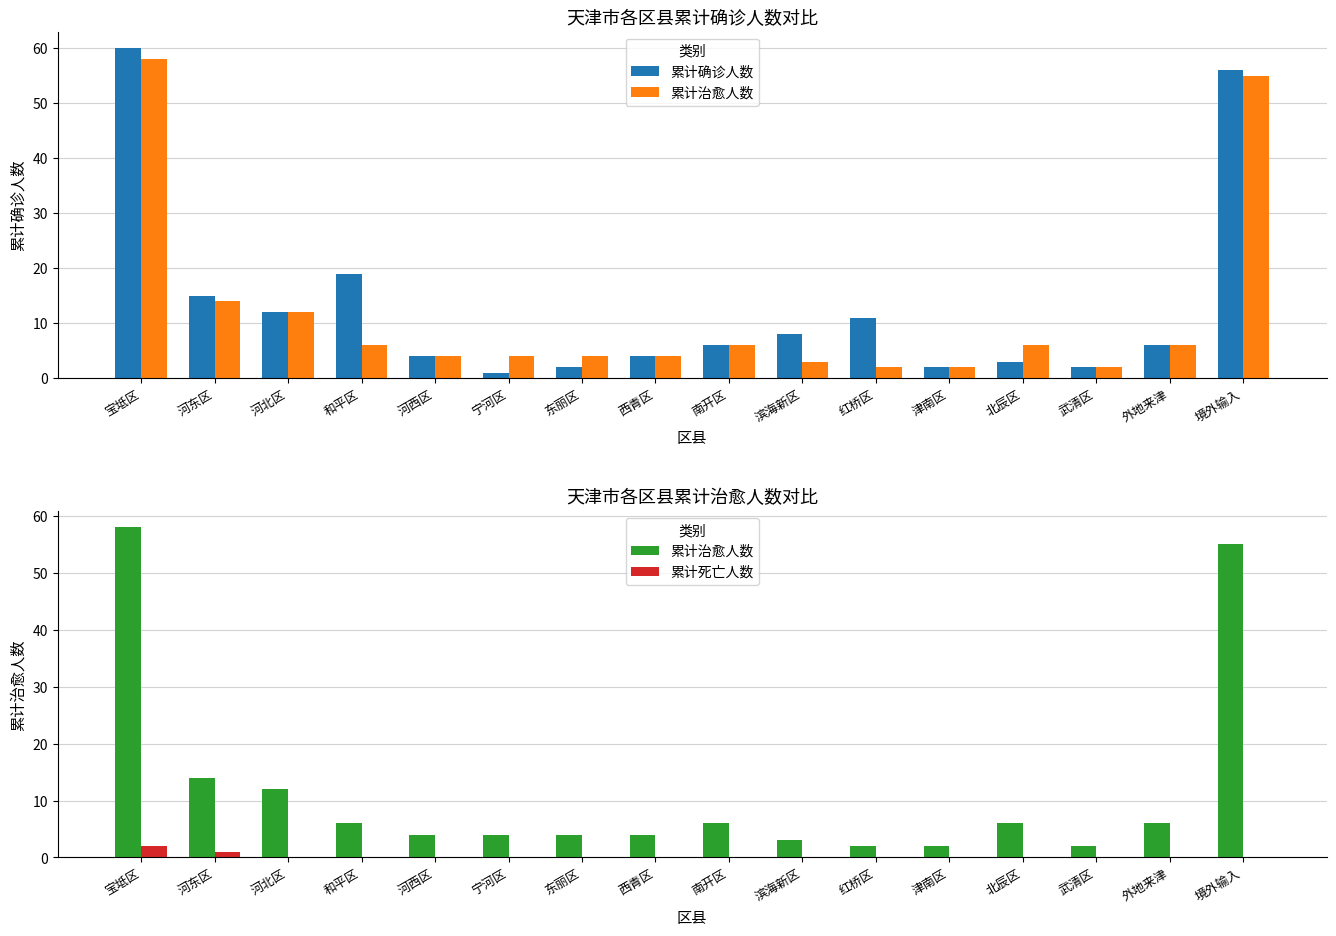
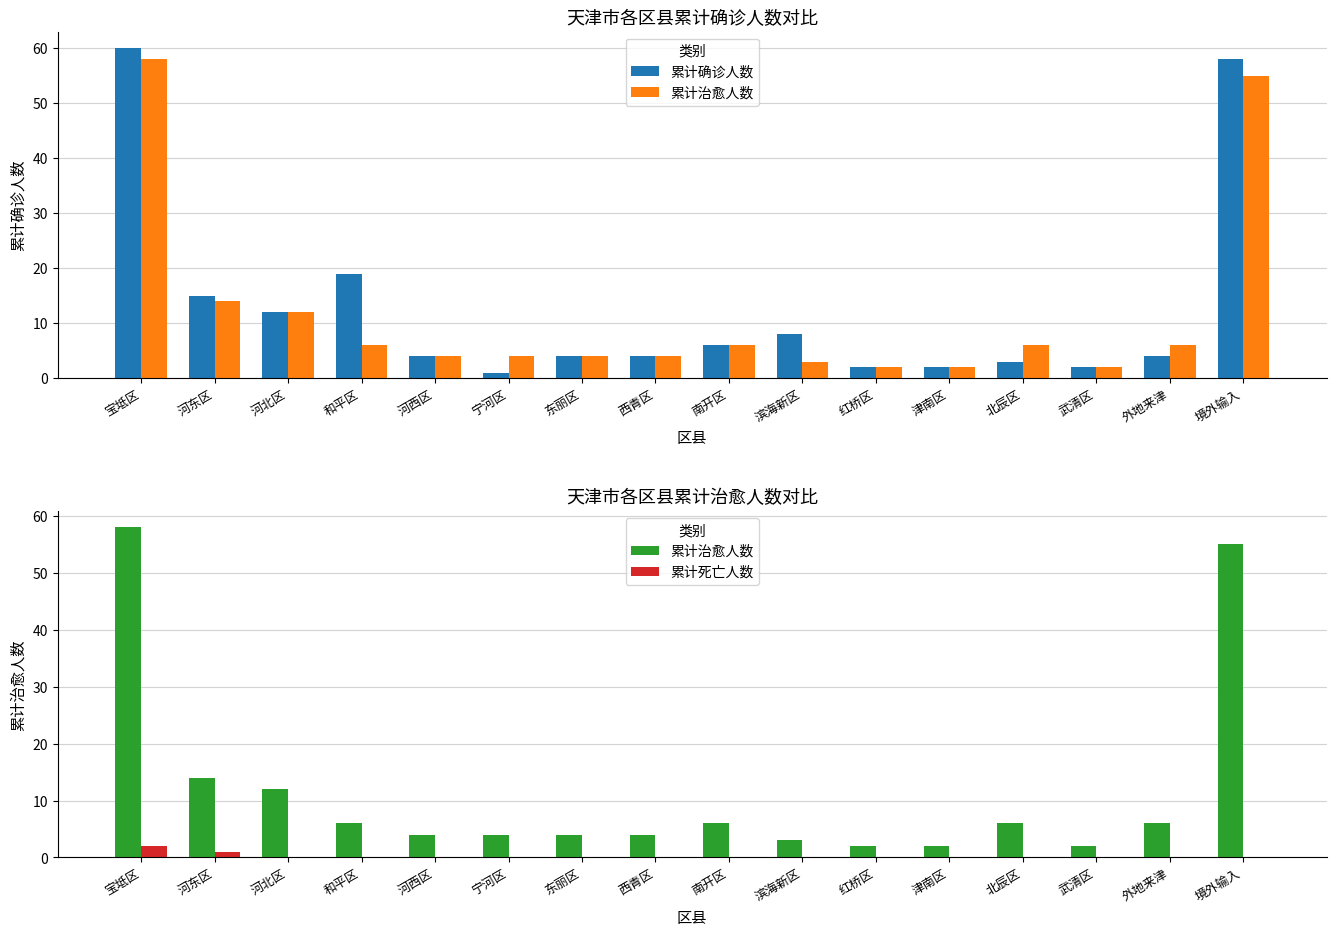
  {
    "天津市各区县累计确诊人数对比": {
      "累计确诊人数": {
        "宝坻区": 60,
        "河东区": 15,
        "河北区": 12,
        "和平区": 19,
        "河西区": 4,
        "宁河区": 1,
-       "东丽区": 2,
+       "东丽区": 4,
        "西青区": 4,
        "南开区": 6,
        "滨海新区": 8,
-       "红桥区": 11,
+       "红桥区": 2,
        "津南区": 2,
        "北辰区": 3,
        "武清区": 2,
-       "外地来津": 6,
-       "境外输入": 56
+       "外地来津": 4,
+       "境外输入": 58
      }
    },
    "天津市各区县累计治愈人数对比": {
      "累计治愈人数": {
        "宝坻区": 58,
        "河东区": 14,
        "河北区": 12,
        "和平区": 6,
        "河西区": 4,
        "宁河区": 4,
        "东丽区": 4,
        "西青区": 4,
        "南开区": 6,
        "滨海新区": 3,
        "红桥区": 2,
        "津南区": 2,
        "北辰区": 6,
        "武清区": 2,
        "外地来津": 6,
        "境外输入": 55
      },
      "累计死亡人数": {
        "宝坻区": 2,
        "河东区": 1,
        "河北区": 0,
        "和平区": 0,
        "河西区": 0,
        "宁河区": 0,
        "东丽区": 0,
        "西青区": 0,
        "南开区": 0,
        "滨海新区": 0,
        "红桥区": 0,
        "津南区": 0,
        "北辰区": 0,
        "武清区": 0,
        "外地来津": 0,
        "境外输入": 0
      }
    }
  }
